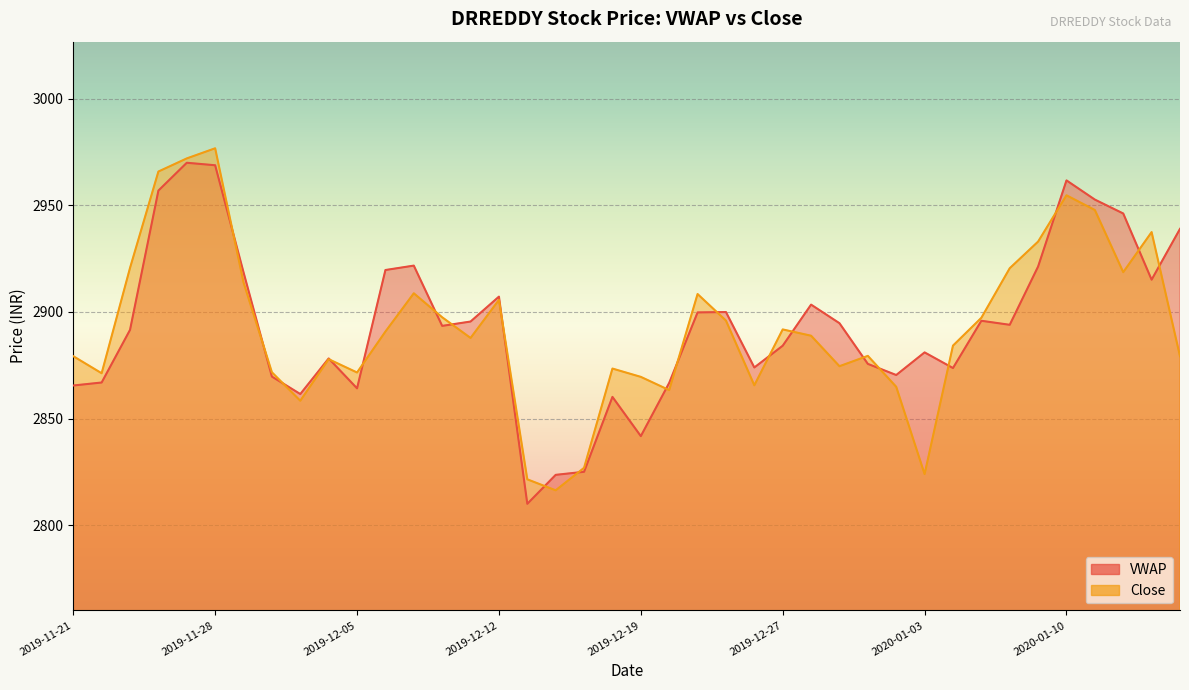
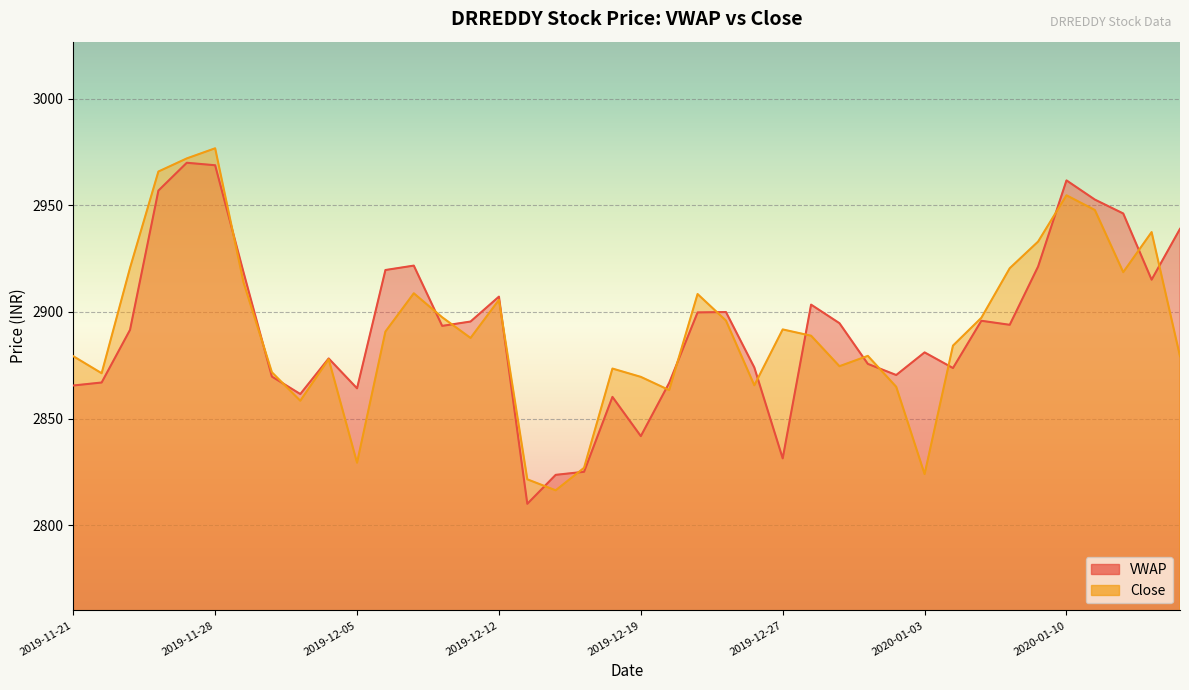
  {
    "VWAP": {
      "2019-11-21": 2866,
      "2019-11-28": 2969,
      "2019-12-05": 2864,
      "2019-12-12": 2907,
      "2019-12-19": 2842,
-     "2019-12-27": 2884,
+     "2019-12-27": 2831,
      "2020-01-03": 2881,
      "2020-01-10": 2962
    },
    "Close": {
      "2019-11-21": 2879,
      "2019-11-28": 2977,
-     "2019-12-05": 2872,
+     "2019-12-05": 2829,
      "2019-12-12": 2906,
      "2019-12-19": 2870,
      "2019-12-27": 2892,
      "2020-01-03": 2824,
      "2020-01-10": 2955
    }
  }
